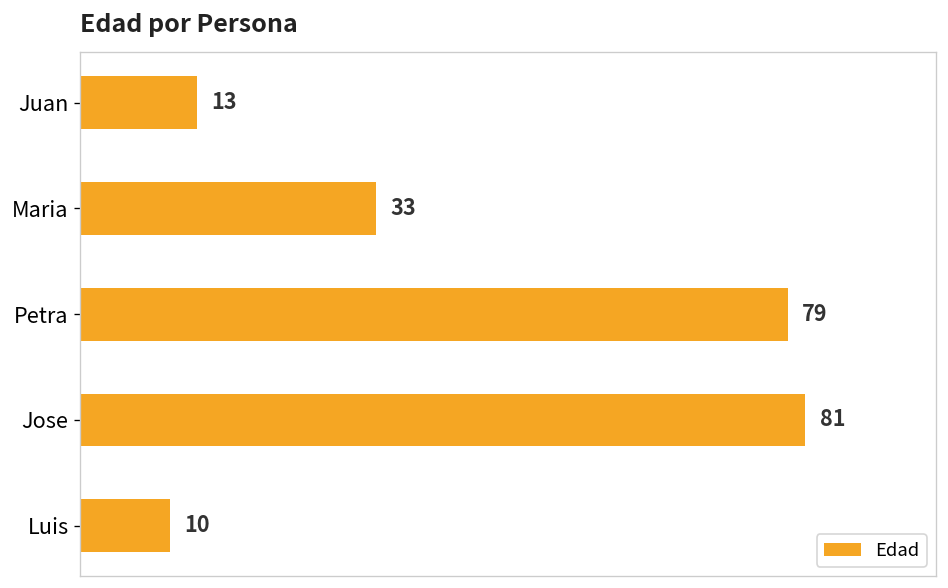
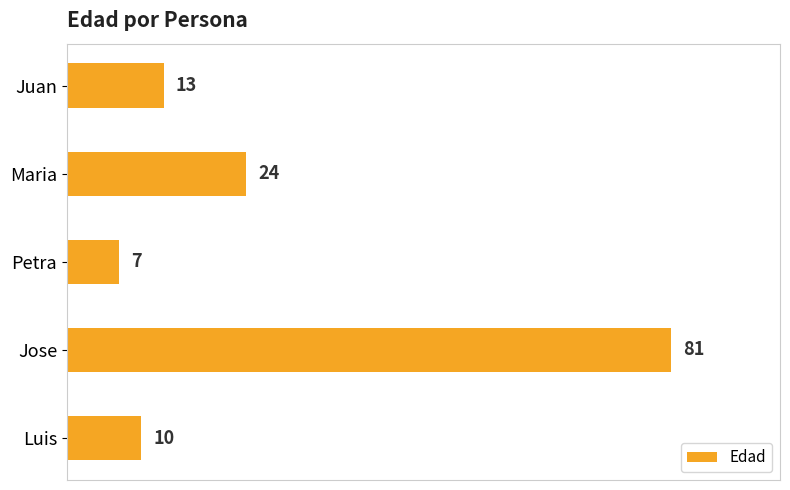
  {
    "Juan": 13,
-   "Maria": 33,
-   "Petra": 79,
+   "Maria": 24,
+   "Petra": 7,
    "Jose": 81,
    "Luis": 10
  }
